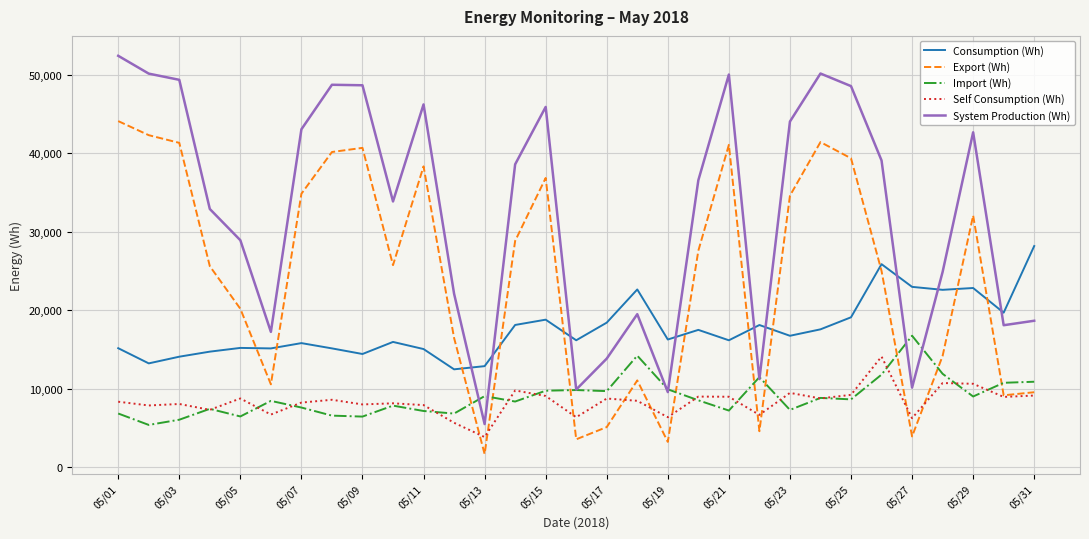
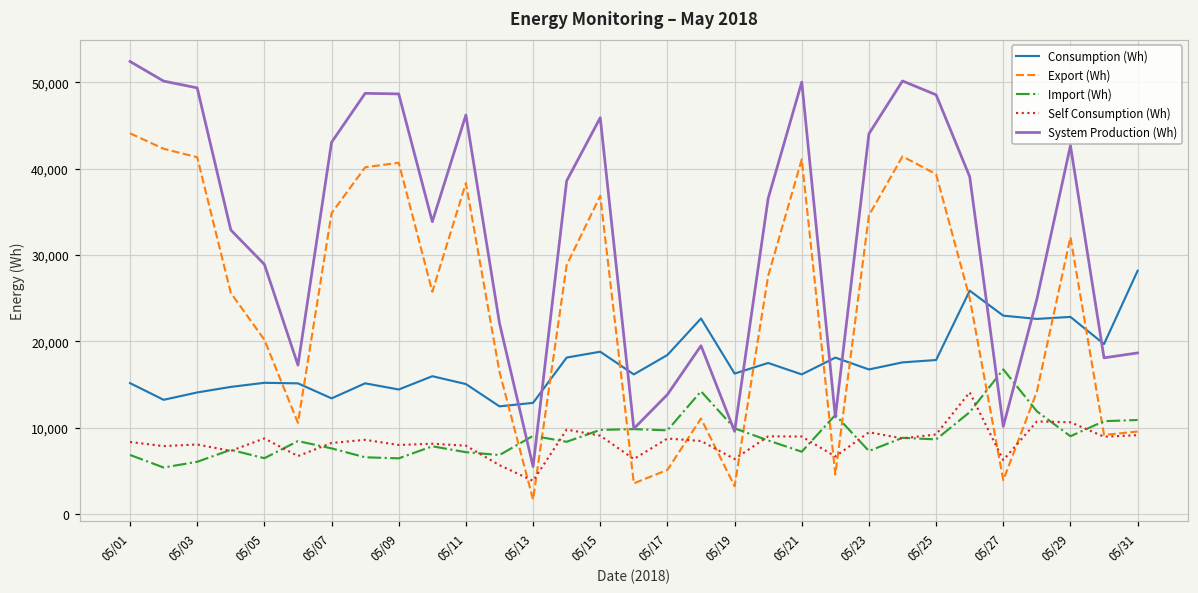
  {
    "Consumption (Wh)": {
      "05/01": "15,000",
      "05/03": "14,000",
      "05/05": "15,000",
-     "05/07": "16,000",
+     "05/07": "13,000",
      "05/09": "14,000",
      "05/11": "15,000",
      "05/13": "13,000",
      "05/15": "19,000",
      "05/17": "18,000",
      "05/19": "16,000",
      "05/21": "16,000",
      "05/23": "17,000",
-     "05/25": "19,000",
+     "05/25": "18,000",
      "05/27": "23,000",
      "05/29": "23,000",
      "05/31": "28,000"
    },
    "Export (Wh)": {
      "05/01": "44,000",
      "05/03": "41,000",
      "05/05": "20,000",
      "05/07": "35,000",
      "05/09": "41,000",
      "05/11": "38,000",
      "05/13": "2,000",
      "05/15": "37,000",
      "05/17": "5,000",
      "05/19": "3,000",
      "05/21": "41,000",
      "05/23": "35,000",
      "05/25": "39,000",
      "05/27": "4,000",
      "05/29": "32,000",
      "05/31": "10,000"
    },
    "Import (Wh)": {
      "05/01": "7,000",
      "05/03": "6,000",
      "05/05": "6,000",
      "05/07": "8,000",
      "05/09": "6,000",
      "05/11": "7,000",
      "05/13": "9,000",
      "05/15": "10,000",
      "05/17": "10,000",
      "05/19": "10,000",
      "05/21": "7,000",
      "05/23": "7,000",
      "05/25": "9,000",
      "05/27": "17,000",
      "05/29": "9,000",
      "05/31": "11,000"
    },
    "Self Consumption (Wh)": {
      "05/01": "8,000",
      "05/03": "8,000",
      "05/05": "9,000",
      "05/07": "8,000",
      "05/09": "8,000",
      "05/11": "8,000",
      "05/13": "4,000",
      "05/15": "9,000",
      "05/17": "9,000",
      "05/19": "6,000",
      "05/21": "9,000",
      "05/23": "9,000",
      "05/25": "9,000",
      "05/27": "6,000",
      "05/29": "11,000",
      "05/31": "9,000"
    },
    "System Production (Wh)": {
      "05/01": "52,000",
      "05/03": "49,000",
      "05/05": "29,000",
      "05/07": "43,000",
      "05/09": "49,000",
      "05/11": "46,000",
      "05/13": "5,000",
      "05/15": "46,000",
      "05/17": "14,000",
      "05/19": "10,000",
      "05/21": "50,000",
      "05/23": "44,000",
      "05/25": "49,000",
      "05/27": "10,000",
      "05/29": "43,000",
      "05/31": "19,000"
    }
  }
